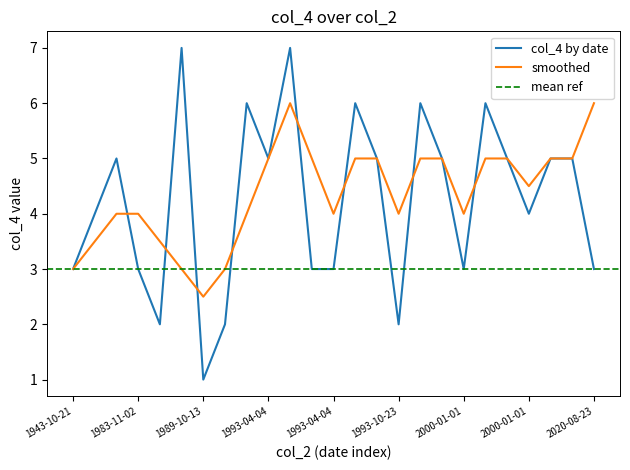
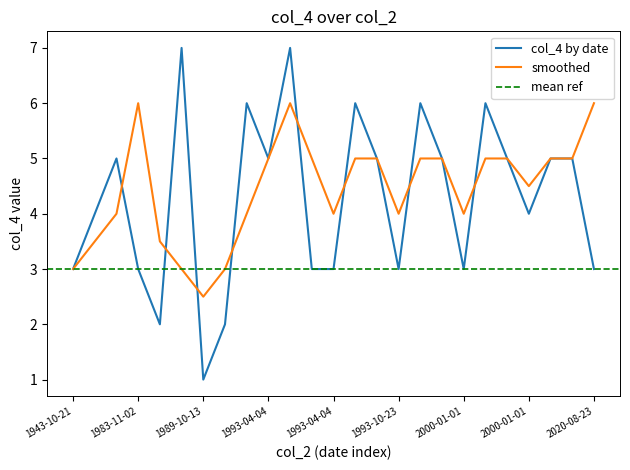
  {
    "col_4 by date": {
      "1983-11-02": 3,
-     "1993-10-23": 2,
+     "1993-10-23": 3,
      "2020-08-23": 3
    },
    "smoothed": {
-     "1983-11-02": 4,
+     "1983-11-02": 6,
      "1993-10-23": 4,
      "2020-08-23": 6
    }
  }
